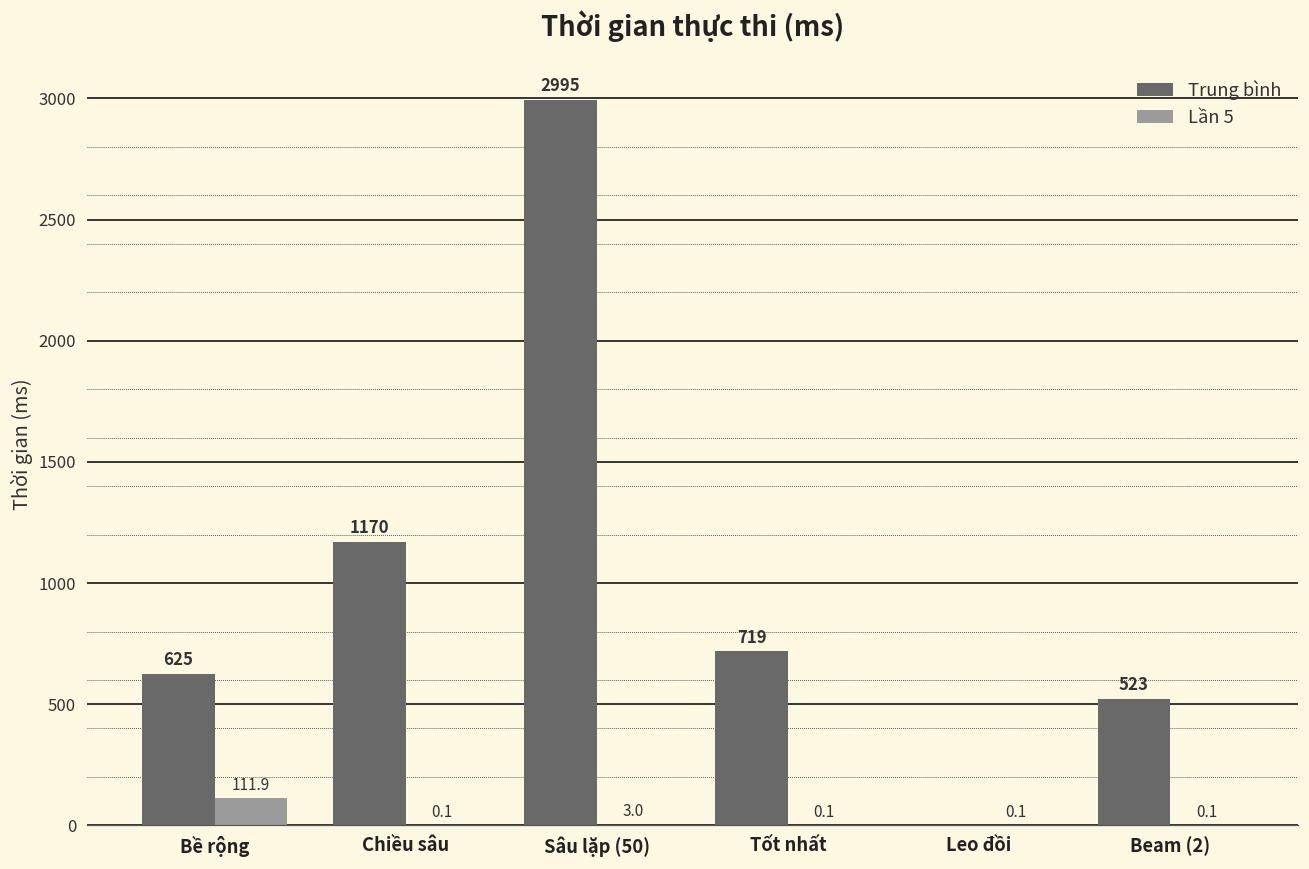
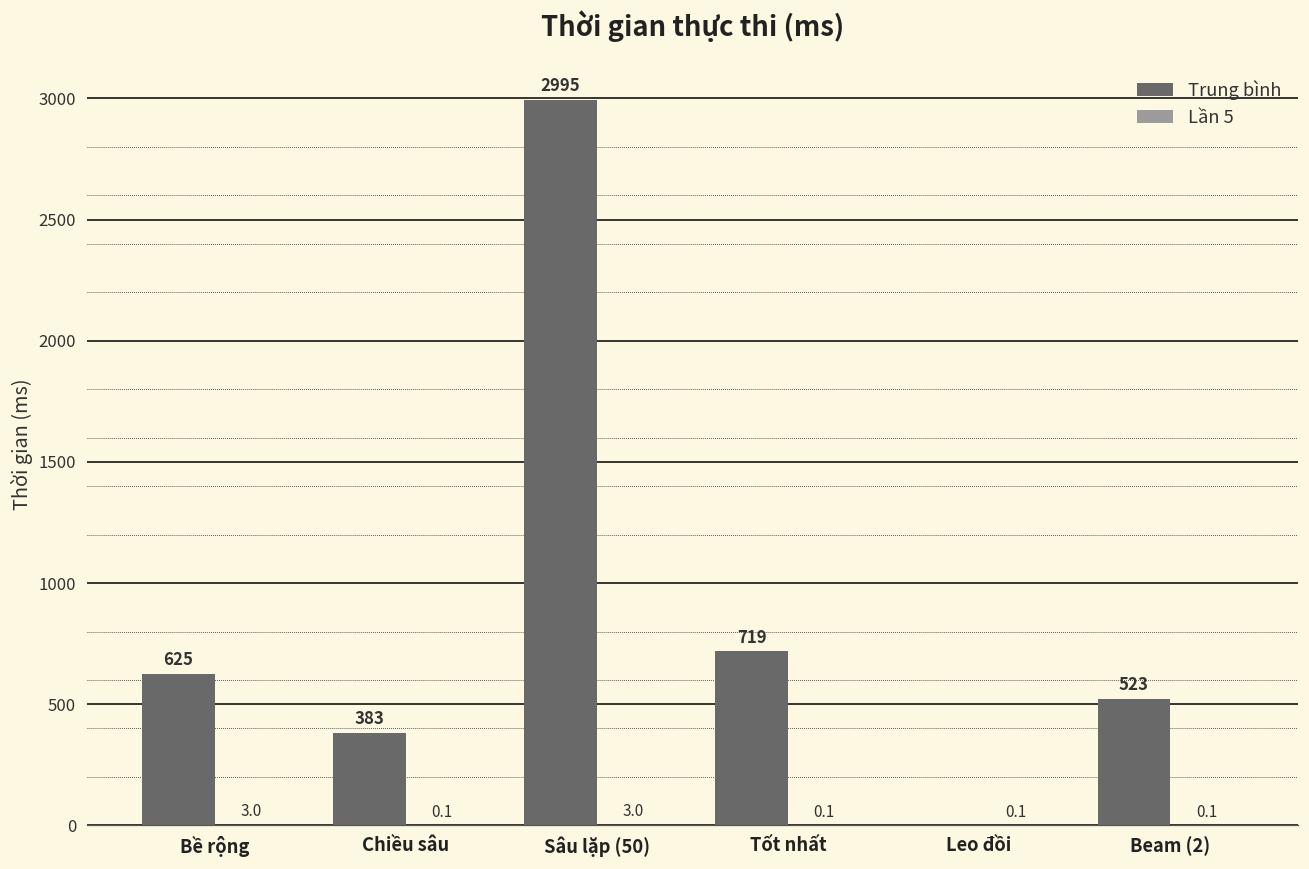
  {
    "Trung bình": {
      "Bề rộng": 625,
-     "Chiều sâu": 1170,
+     "Chiều sâu": 383,
      "Sâu lặp (50)": 2995,
      "Tốt nhất": 719,
      "Beam (2)": 523
    },
    "Lần 5": {
-     "Bề rộng": 111.9,
+     "Bề rộng": 3.0,
      "Chiều sâu": 0.1,
      "Sâu lặp (50)": 3.0,
      "Tốt nhất": 0.1,
      "Leo đồi": 0.1,
      "Beam (2)": 0.1
    }
  }
